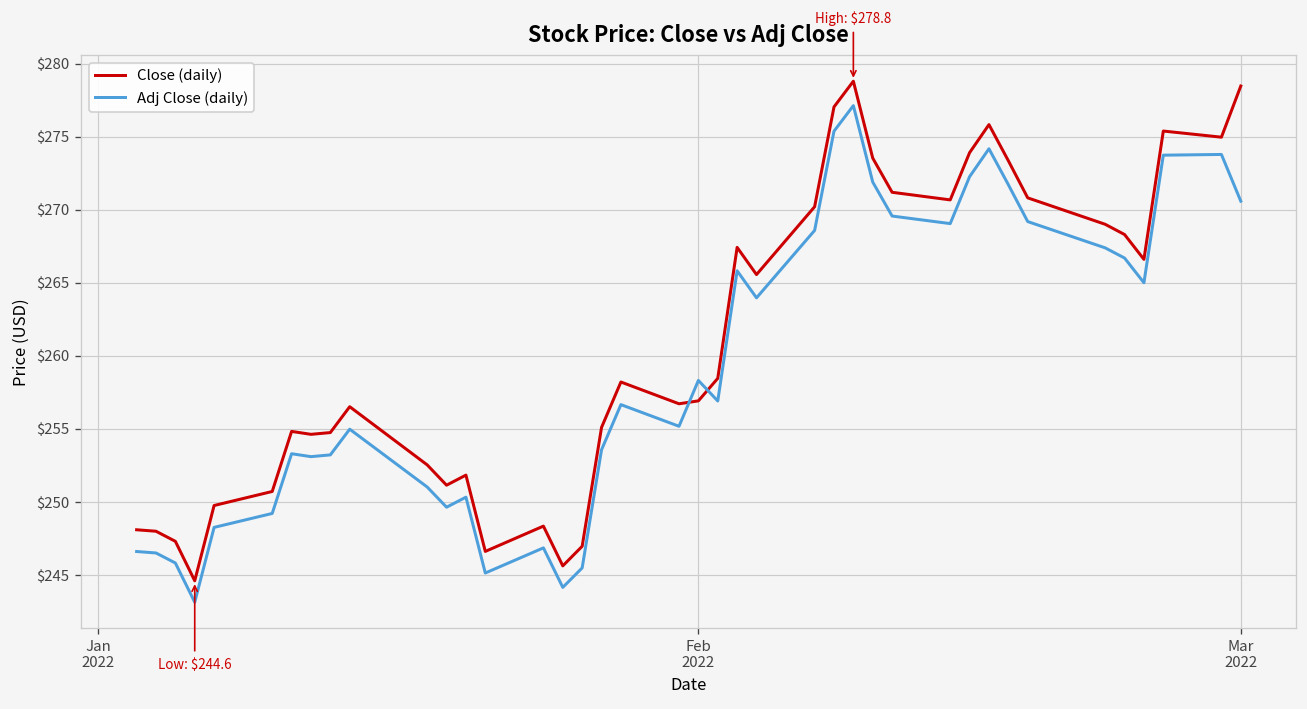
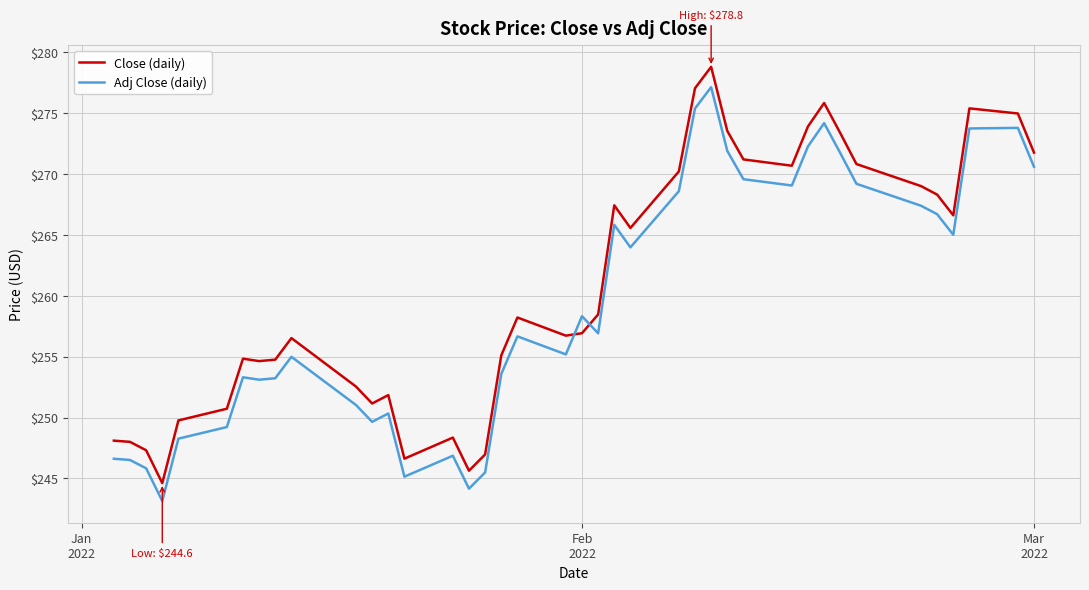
  {
    "Close (daily)": {
      "Feb 2022": "$256.9",
-     "Mar 2022": "$278.5"
+     "Mar 2022": "$271.8"
    },
    "Adj Close (daily)": {
      "Feb 2022": "$258.3",
      "Mar 2022": "$270.6"
    }
  }
